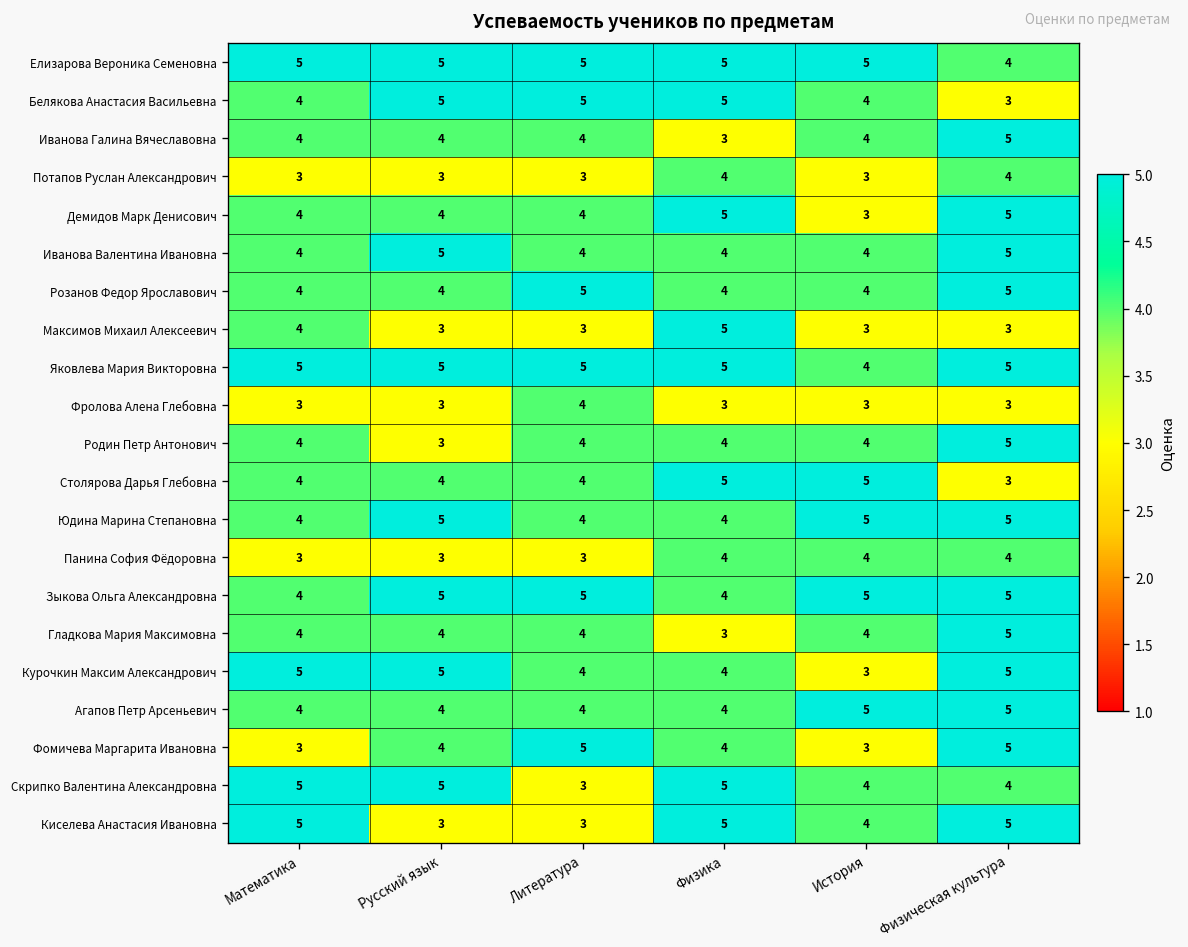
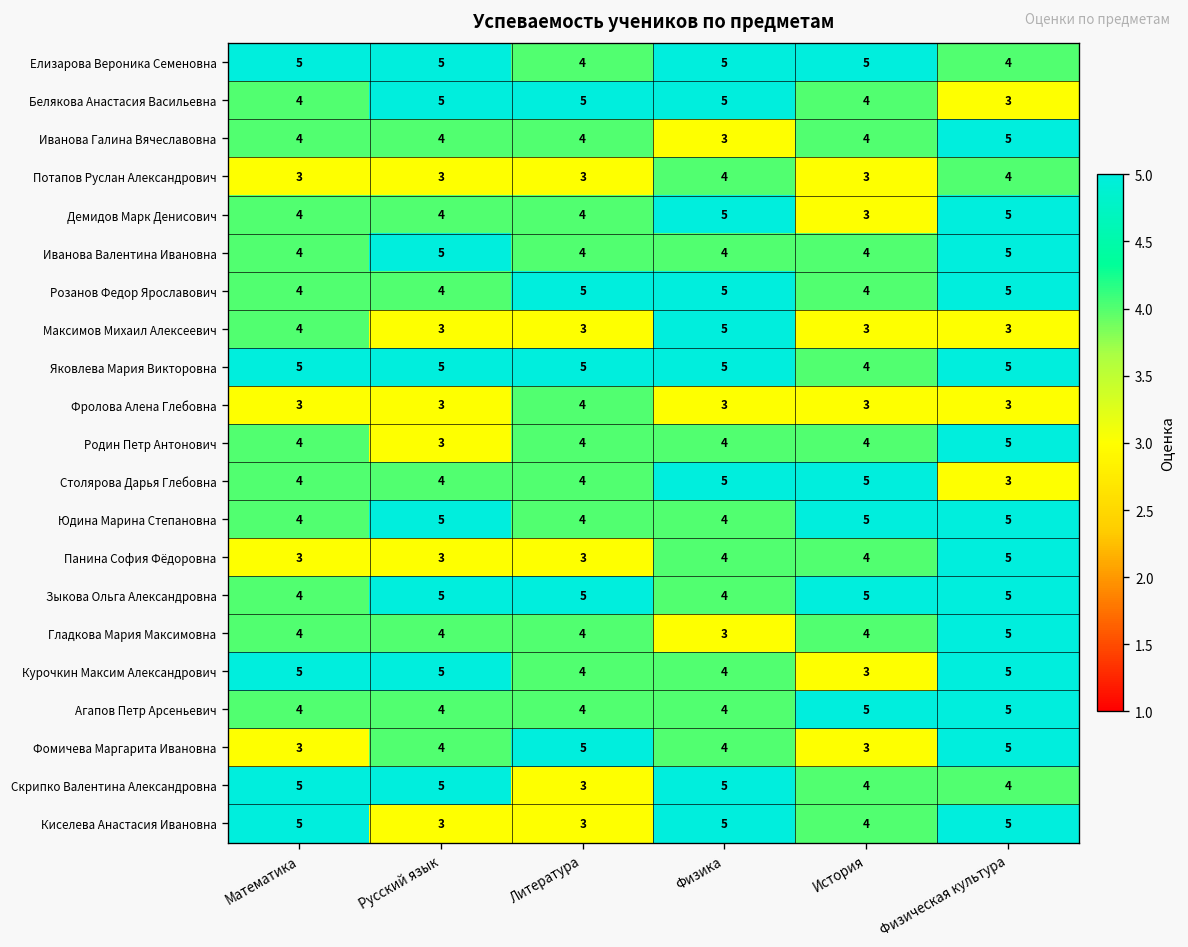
  {
    "Елизарова Вероника Семеновна": {
      "Математика": 5,
      "Русский язык": 5,
-     "Литература": 5,
+     "Литература": 4,
      "Физика": 5,
      "История": 5,
      "Физическая культура": 4
    },
    "Белякова Анастасия Васильевна": {
      "Математика": 4,
      "Русский язык": 5,
      "Литература": 5,
      "Физика": 5,
      "История": 4,
      "Физическая культура": 3
    },
    "Иванова Галина Вячеславовна": {
      "Математика": 4,
      "Русский язык": 4,
      "Литература": 4,
      "Физика": 3,
      "История": 4,
      "Физическая культура": 5
    },
    "Потапов Руслан Александрович": {
      "Математика": 3,
      "Русский язык": 3,
      "Литература": 3,
      "Физика": 4,
      "История": 3,
      "Физическая культура": 4
    },
    "Демидов Марк Денисович": {
      "Математика": 4,
      "Русский язык": 4,
      "Литература": 4,
      "Физика": 5,
      "История": 3,
      "Физическая культура": 5
    },
    "Иванова Валентина Ивановна": {
      "Математика": 4,
      "Русский язык": 5,
      "Литература": 4,
      "Физика": 4,
      "История": 4,
      "Физическая культура": 5
    },
    "Розанов Федор Ярославович": {
      "Математика": 4,
      "Русский язык": 4,
      "Литература": 5,
-     "Физика": 4,
+     "Физика": 5,
      "История": 4,
      "Физическая культура": 5
    },
    "Максимов Михаил Алексеевич": {
      "Математика": 4,
      "Русский язык": 3,
      "Литература": 3,
      "Физика": 5,
      "История": 3,
      "Физическая культура": 3
    },
    "Яковлева Мария Викторовна": {
      "Математика": 5,
      "Русский язык": 5,
      "Литература": 5,
      "Физика": 5,
      "История": 4,
      "Физическая культура": 5
    },
    "Фролова Алена Глебовна": {
      "Математика": 3,
      "Русский язык": 3,
      "Литература": 4,
      "Физика": 3,
      "История": 3,
      "Физическая культура": 3
    },
    "Родин Петр Антонович": {
      "Математика": 4,
      "Русский язык": 3,
      "Литература": 4,
      "Физика": 4,
      "История": 4,
      "Физическая культура": 5
    },
    "Столярова Дарья Глебовна": {
      "Математика": 4,
      "Русский язык": 4,
      "Литература": 4,
      "Физика": 5,
      "История": 5,
      "Физическая культура": 3
    },
    "Юдина Марина Степановна": {
      "Математика": 4,
      "Русский язык": 5,
      "Литература": 4,
      "Физика": 4,
      "История": 5,
      "Физическая культура": 5
    },
    "Панина София Фёдоровна": {
      "Математика": 3,
      "Русский язык": 3,
      "Литература": 3,
      "Физика": 4,
      "История": 4,
-     "Физическая культура": 4
+     "Физическая культура": 5
    },
    "Зыкова Ольга Александровна": {
      "Математика": 4,
      "Русский язык": 5,
      "Литература": 5,
      "Физика": 4,
      "История": 5,
      "Физическая культура": 5
    },
    "Гладкова Мария Максимовна": {
      "Математика": 4,
      "Русский язык": 4,
      "Литература": 4,
      "Физика": 3,
      "История": 4,
      "Физическая культура": 5
    },
    "Курочкин Максим Александрович": {
      "Математика": 5,
      "Русский язык": 5,
      "Литература": 4,
      "Физика": 4,
      "История": 3,
      "Физическая культура": 5
    },
    "Агапов Петр Арсеньевич": {
      "Математика": 4,
      "Русский язык": 4,
      "Литература": 4,
      "Физика": 4,
      "История": 5,
      "Физическая культура": 5
    },
    "Фомичева Маргарита Ивановна": {
      "Математика": 3,
      "Русский язык": 4,
      "Литература": 5,
      "Физика": 4,
      "История": 3,
      "Физическая культура": 5
    },
    "Скрипко Валентина Александровна": {
      "Математика": 5,
      "Русский язык": 5,
      "Литература": 3,
      "Физика": 5,
      "История": 4,
      "Физическая культура": 4
    },
    "Киселева Анастасия Ивановна": {
      "Математика": 5,
      "Русский язык": 3,
      "Литература": 3,
      "Физика": 5,
      "История": 4,
      "Физическая культура": 5
    }
  }
